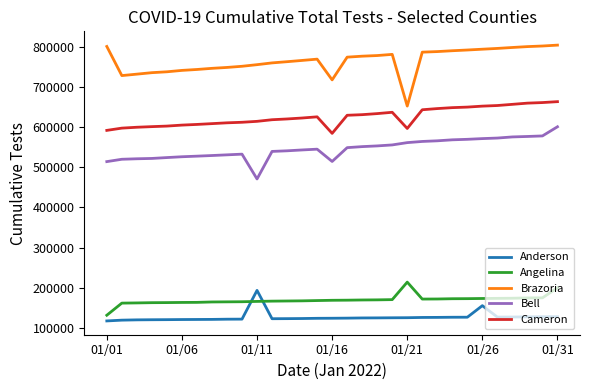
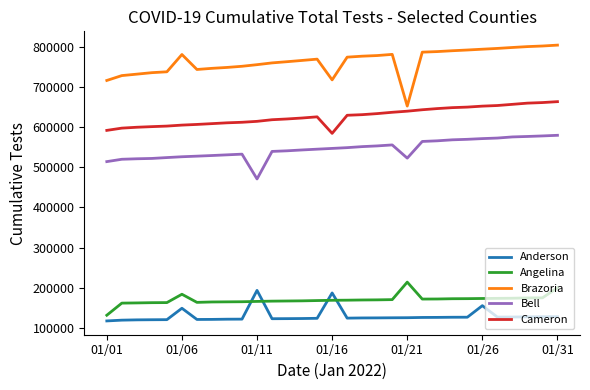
  {
    "Anderson": {
      "01/01": 120000,
-     "01/06": 120000,
+     "01/06": 150000,
      "01/11": 190000,
-     "01/16": 120000,
+     "01/16": 190000,
      "01/21": 130000,
      "01/26": 160000
    },
    "Angelina": {
      "01/01": 130000,
-     "01/06": 160000,
+     "01/06": 180000,
      "01/11": 170000,
      "01/16": 170000,
      "01/21": 210000,
      "01/26": 170000
    },
    "Brazoria": {
-     "01/01": 800000,
-     "01/06": 740000,
+     "01/01": 720000,
+     "01/06": 780000,
      "01/11": 760000,
      "01/16": 720000,
      "01/21": 650000,
      "01/26": 790000,
      "01/31": 800000
    },
    "Bell": {
      "01/01": 510000,
      "01/06": 530000,
      "01/11": 470000,
-     "01/16": 510000,
-     "01/21": 560000,
+     "01/16": 550000,
+     "01/21": 520000,
      "01/26": 570000,
-     "01/31": 600000
+     "01/31": 580000
    },
    "Cameron": {
      "01/01": 590000,
      "01/06": 610000,
      "01/11": 610000,
      "01/16": 580000,
-     "01/21": 600000,
+     "01/21": 640000,
      "01/26": 650000,
      "01/31": 660000
    }
  }
